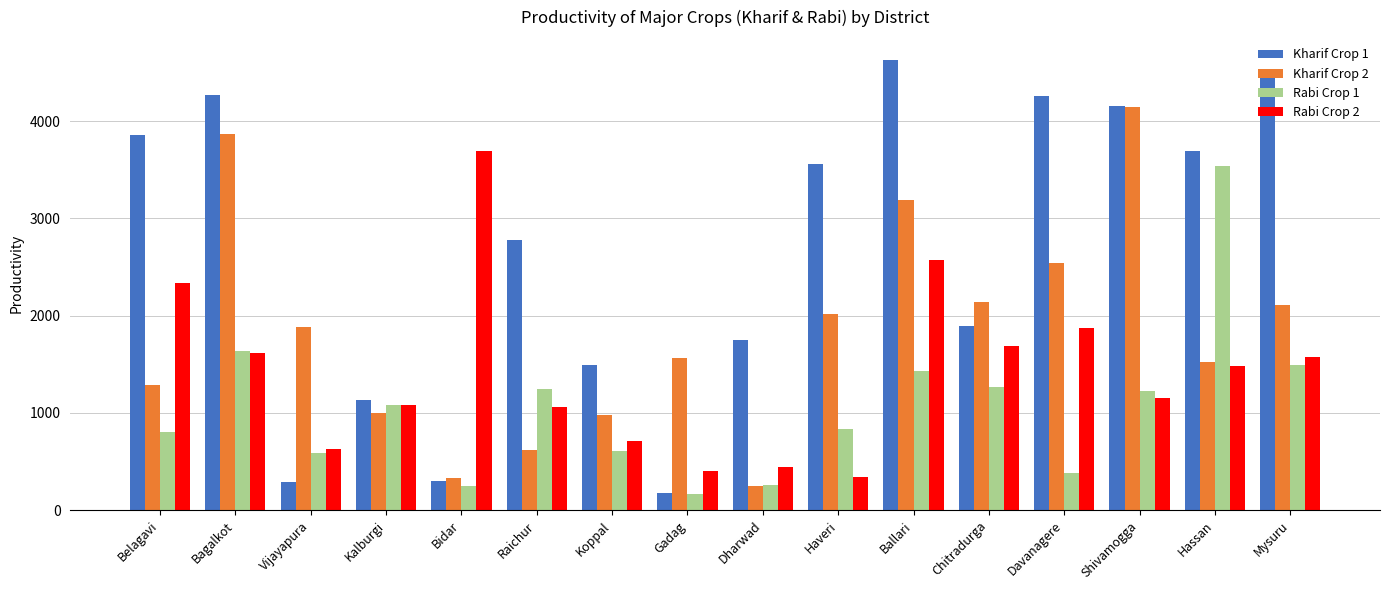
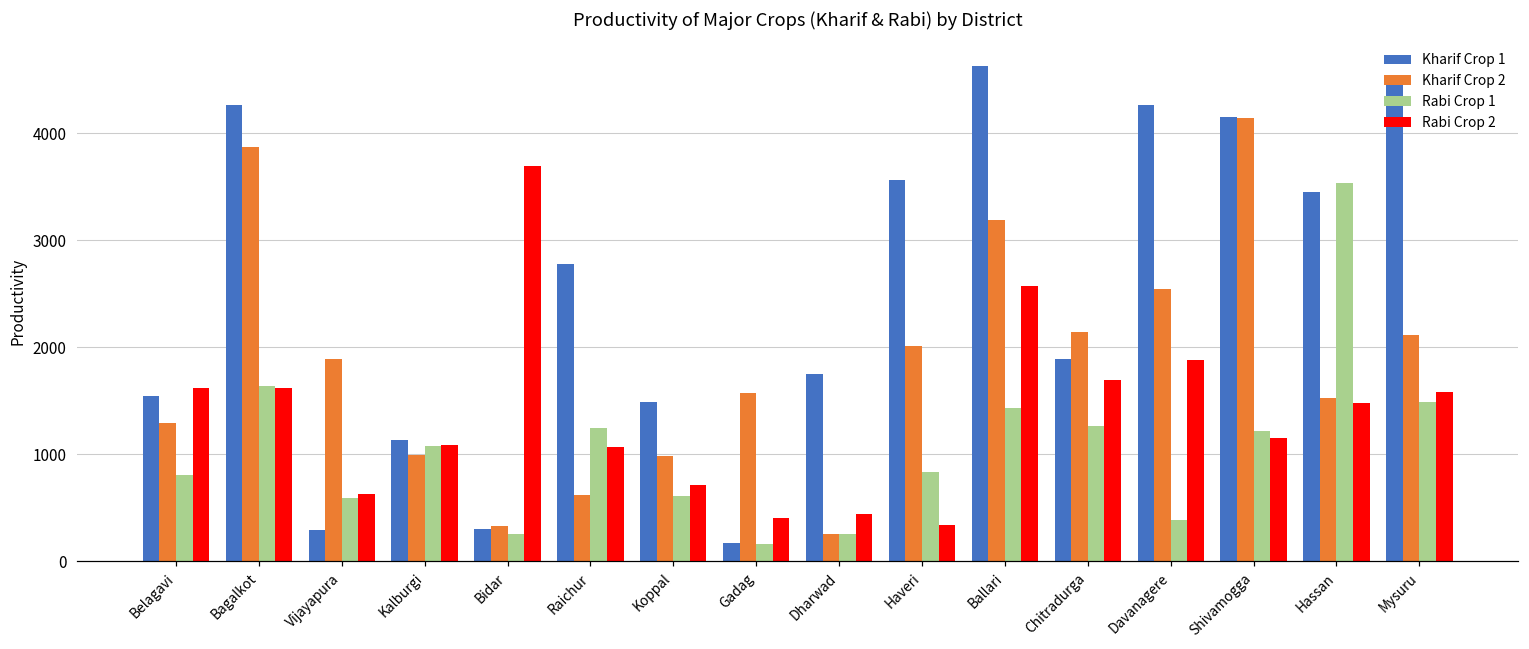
  {
    "Kharif Crop 1": {
-     "Belagavi": 3900,
+     "Belagavi": 1500,
      "Bagalkot": 4300,
      "Vijayapura": 300,
      "Kalburgi": 1100,
      "Bidar": 300,
      "Raichur": 2800,
      "Koppal": 1500,
      "Gadag": 200,
      "Dharwad": 1700,
      "Haveri": 3600,
      "Ballari": 4600,
      "Chitradurga": 1900,
      "Davanagere": 4300,
      "Shivamogga": 4200,
-     "Hassan": 3700,
+     "Hassan": 3400,
      "Mysuru": 4500
    },
    "Kharif Crop 2": {
      "Belagavi": 1300,
      "Bagalkot": 3900,
      "Vijayapura": 1900,
      "Kalburgi": 1000,
      "Bidar": 300,
      "Raichur": 600,
      "Koppal": 1000,
      "Gadag": 1600,
      "Dharwad": 300,
      "Haveri": 2000,
      "Ballari": 3200,
      "Chitradurga": 2100,
      "Davanagere": 2500,
      "Shivamogga": 4100,
      "Hassan": 1500,
      "Mysuru": 2100
    },
    "Rabi Crop 1": {
      "Belagavi": 800,
      "Bagalkot": 1600,
      "Vijayapura": 600,
      "Kalburgi": 1100,
      "Bidar": 300,
      "Raichur": 1200,
      "Koppal": 600,
      "Gadag": 200,
      "Dharwad": 300,
      "Haveri": 800,
      "Ballari": 1400,
      "Chitradurga": 1300,
      "Davanagere": 400,
      "Shivamogga": 1200,
      "Hassan": 3500,
      "Mysuru": 1500
    },
    "Rabi Crop 2": {
-     "Belagavi": 2300,
+     "Belagavi": 1600,
      "Bagalkot": 1600,
      "Vijayapura": 600,
      "Kalburgi": 1100,
      "Bidar": 3700,
      "Raichur": 1100,
      "Koppal": 700,
      "Gadag": 400,
      "Dharwad": 400,
      "Haveri": 300,
      "Ballari": 2600,
      "Chitradurga": 1700,
      "Davanagere": 1900,
      "Shivamogga": 1200,
      "Hassan": 1500,
      "Mysuru": 1600
    }
  }
